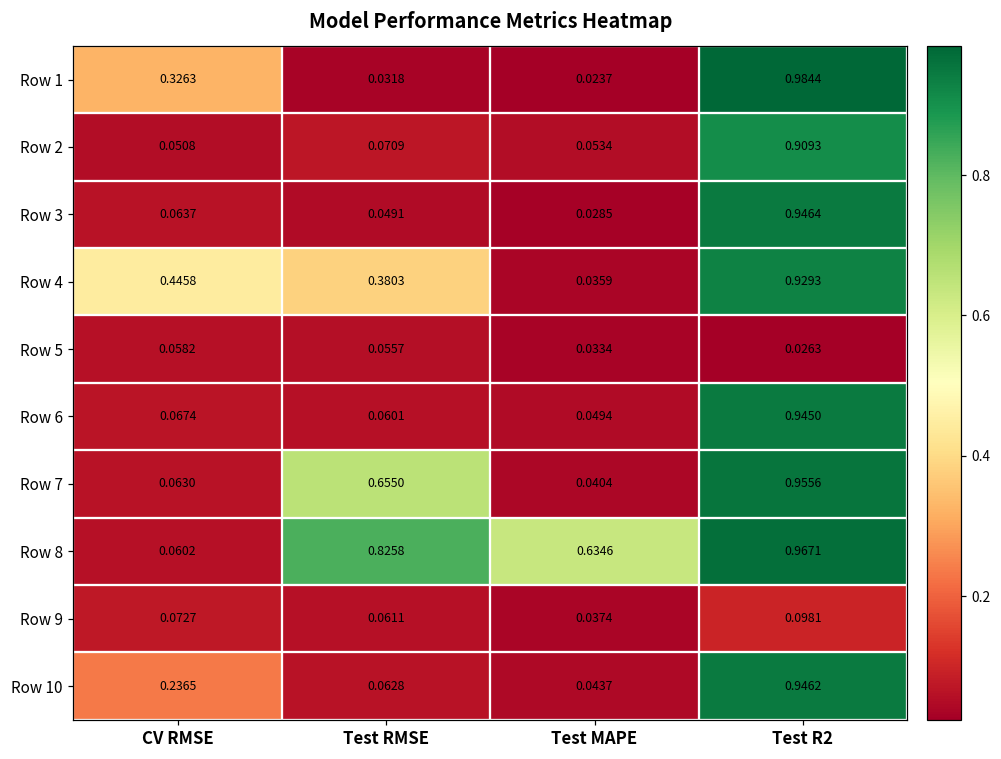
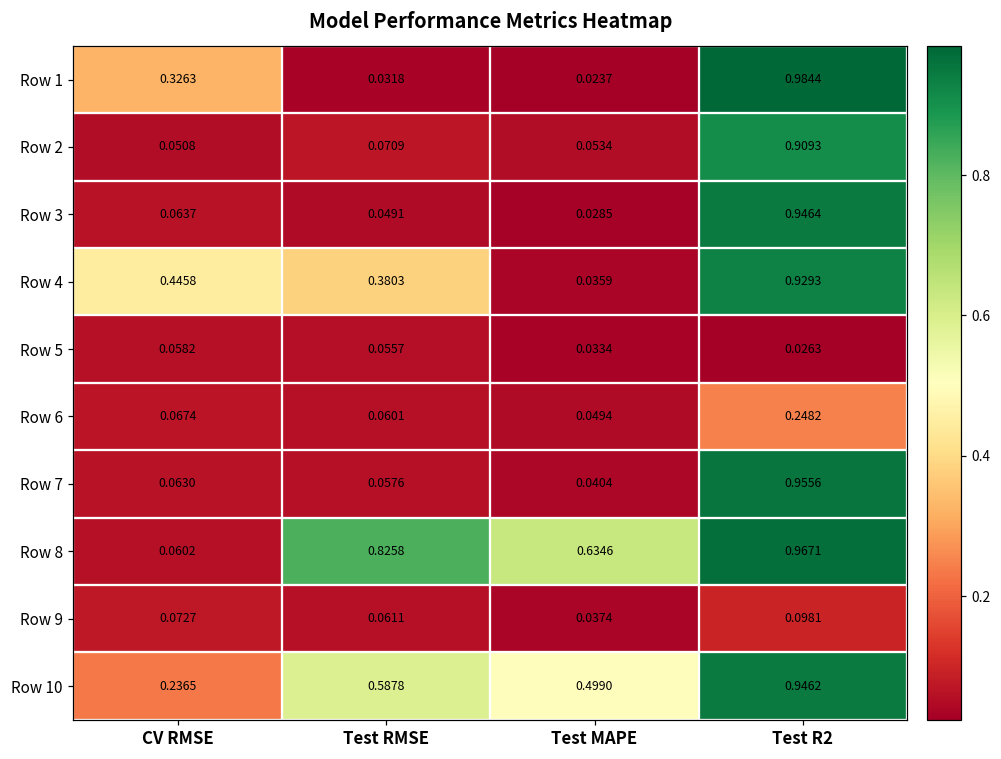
  {
    "Row 1": {
      "CV RMSE": 0.3263,
      "Test RMSE": 0.0318,
      "Test MAPE": 0.0237,
      "Test R2": 0.9844
    },
    "Row 2": {
      "CV RMSE": 0.0508,
      "Test RMSE": 0.0709,
      "Test MAPE": 0.0534,
      "Test R2": 0.9093
    },
    "Row 3": {
      "CV RMSE": 0.0637,
      "Test RMSE": 0.0491,
      "Test MAPE": 0.0285,
      "Test R2": 0.9464
    },
    "Row 4": {
      "CV RMSE": 0.4458,
      "Test RMSE": 0.3803,
      "Test MAPE": 0.0359,
      "Test R2": 0.9293
    },
    "Row 5": {
      "CV RMSE": 0.0582,
      "Test RMSE": 0.0557,
      "Test MAPE": 0.0334,
      "Test R2": 0.0263
    },
    "Row 6": {
      "CV RMSE": 0.0674,
      "Test RMSE": 0.0601,
      "Test MAPE": 0.0494,
-     "Test R2": 0.9450
+     "Test R2": 0.2482
    },
    "Row 7": {
      "CV RMSE": 0.0630,
-     "Test RMSE": 0.6550,
+     "Test RMSE": 0.0576,
      "Test MAPE": 0.0404,
      "Test R2": 0.9556
    },
    "Row 8": {
      "CV RMSE": 0.0602,
      "Test RMSE": 0.8258,
      "Test MAPE": 0.6346,
      "Test R2": 0.9671
    },
    "Row 9": {
      "CV RMSE": 0.0727,
      "Test RMSE": 0.0611,
      "Test MAPE": 0.0374,
      "Test R2": 0.0981
    },
    "Row 10": {
      "CV RMSE": 0.2365,
-     "Test RMSE": 0.0628,
-     "Test MAPE": 0.0437,
+     "Test RMSE": 0.5878,
+     "Test MAPE": 0.4990,
      "Test R2": 0.9462
    }
  }
